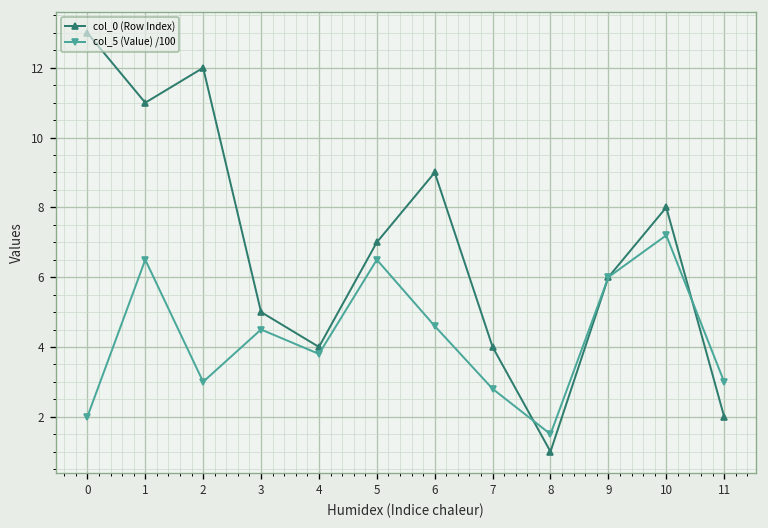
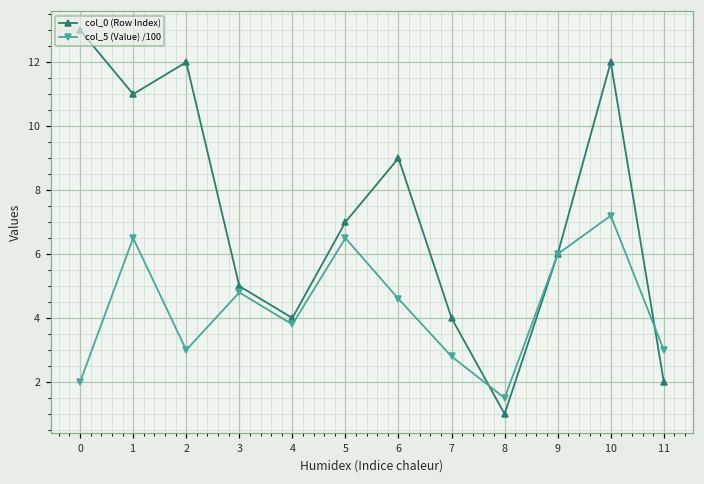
  {
    "col_0 (Row Index)": {
      "1": 11,
      "2": 12,
      "3": 5,
      "4": 4,
      "5": 7,
      "6": 9,
      "7": 4,
      "8": 1,
-     "10": 8,
+     "10": 12,
      "11": 2
    },
    "col_5 (Value) /100": {
      "0": 2.0,
      "1": 6.5,
      "2": 3.0,
-     "3": 4.5,
+     "3": 4.8,
      "4": 3.8,
      "5": 6.5,
      "6": 4.6,
      "7": 2.8,
      "8": 1.5,
      "10": 7.2,
      "11": 3.0
    }
  }
